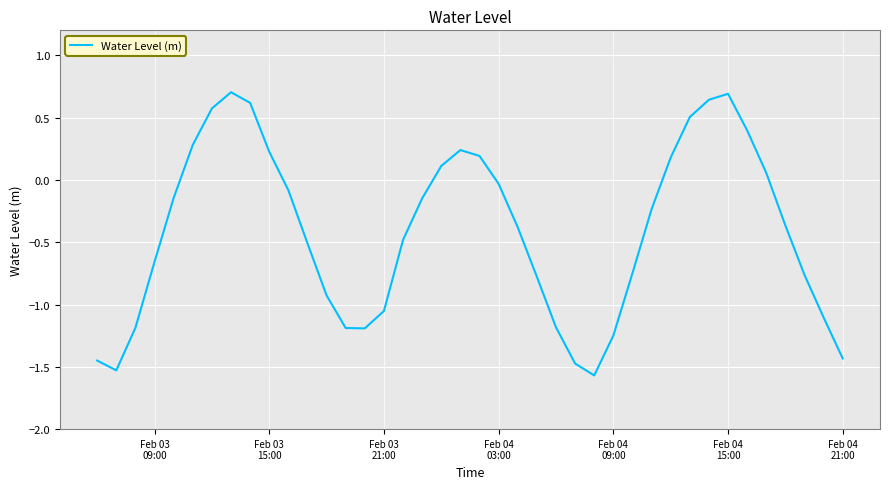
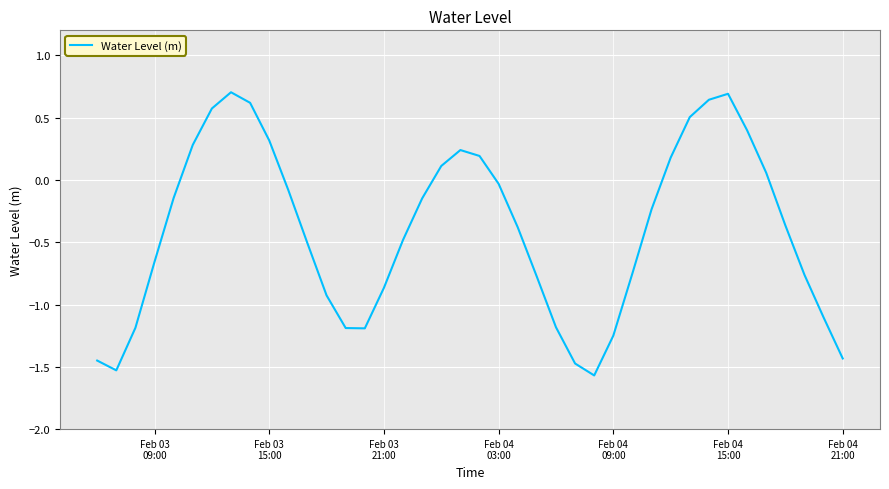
  {
    "Feb 03 09:00": -0.66,
-   "Feb 03 15:00": 0.23,
-   "Feb 03 21:00": -1.05,
+   "Feb 03 15:00": 0.32,
+   "Feb 03 21:00": -0.87,
    "Feb 04 03:00": -0.03,
    "Feb 04 09:00": -1.25,
    "Feb 04 15:00": 0.69,
    "Feb 04 21:00": -1.43
  }
